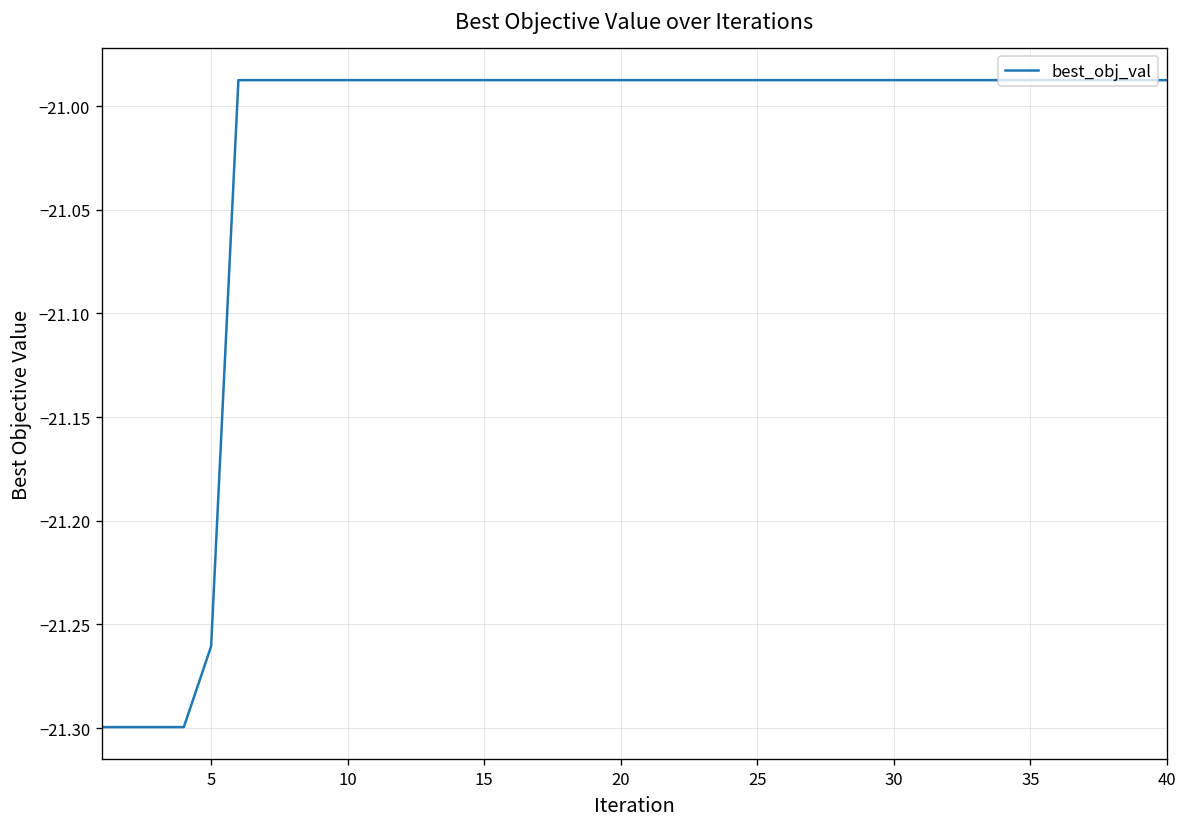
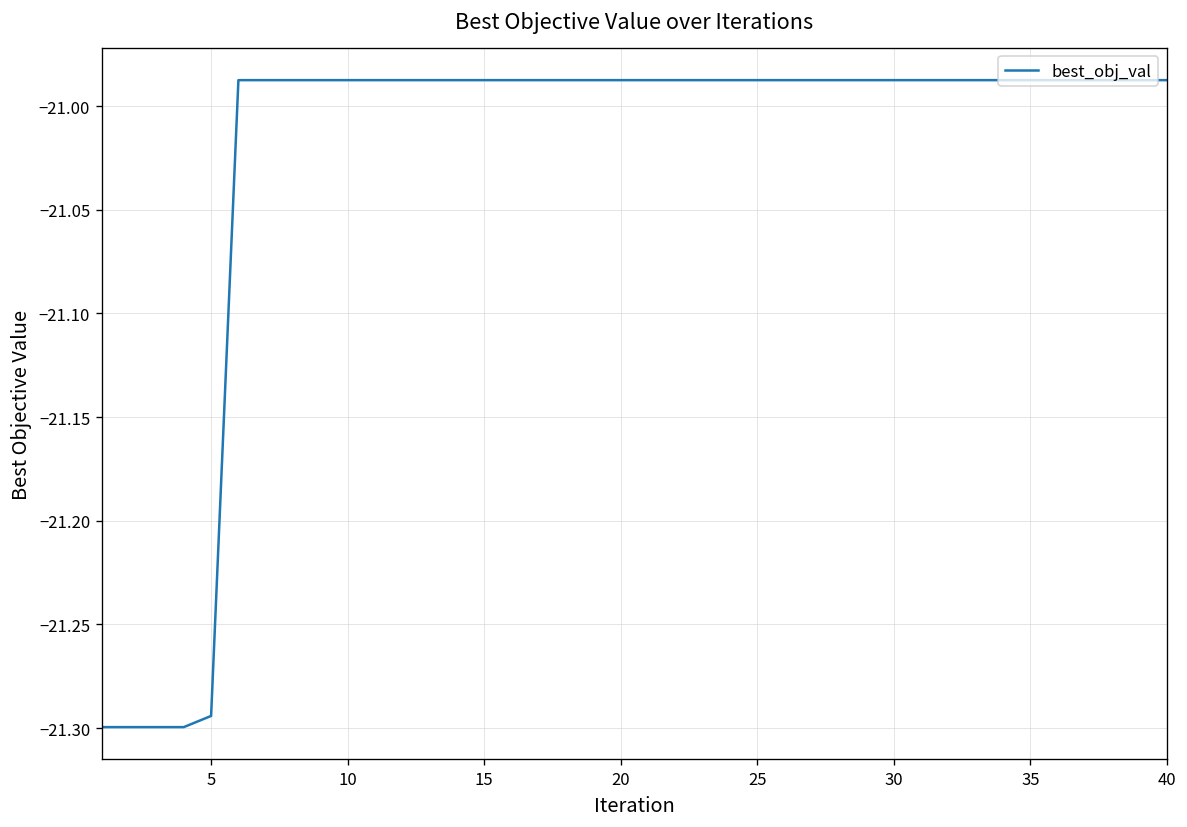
  {
-   "5": -21.261,
+   "5": -21.294,
    "10": -20.987,
    "15": -20.987,
    "20": -20.987,
    "25": -20.987,
    "30": -20.987,
    "40": -20.987
  }
